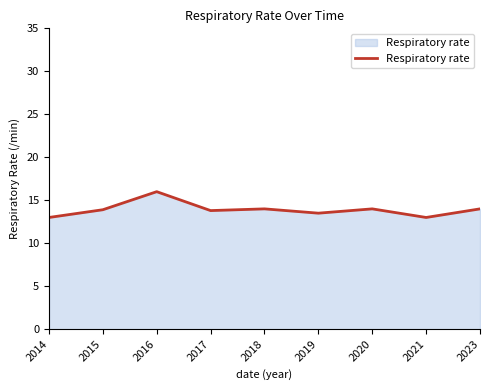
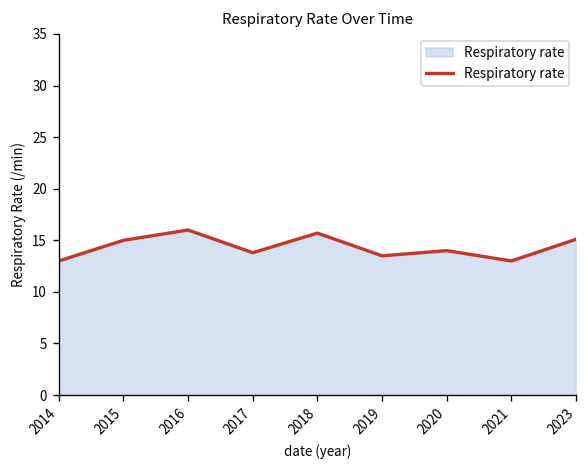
  {
    "2014": 13,
-   "2015": 14,
+   "2015": 15,
    "2016": 16,
    "2017": 14,
-   "2018": 14,
+   "2018": 16,
    "2019": 14,
    "2020": 14,
    "2021": 13,
-   "2023": 14
+   "2023": 15
  }
